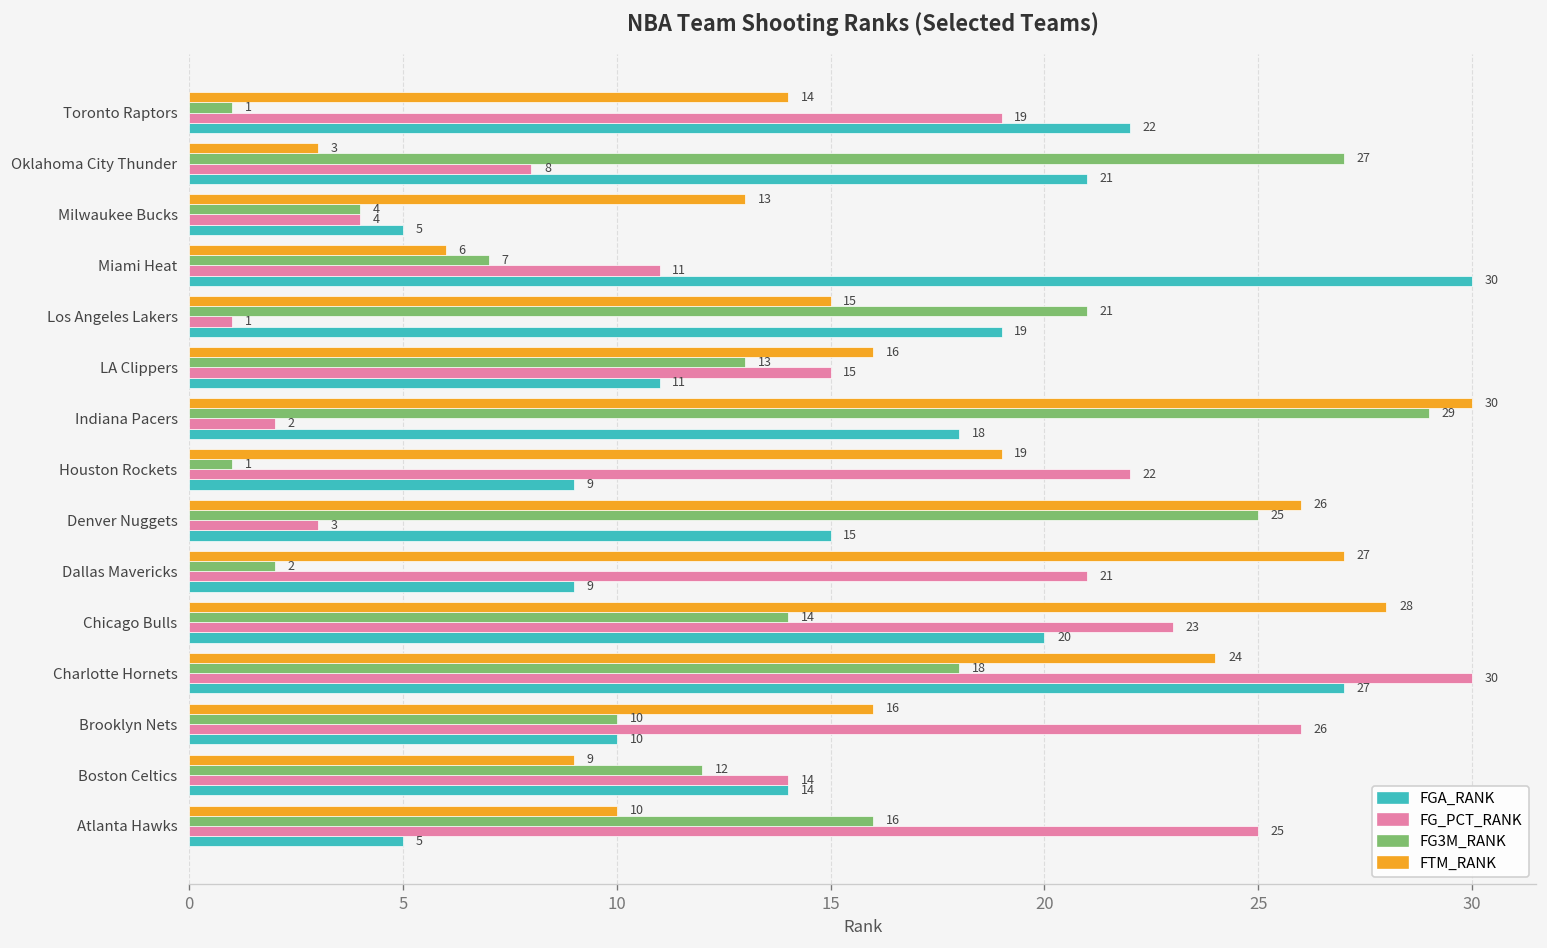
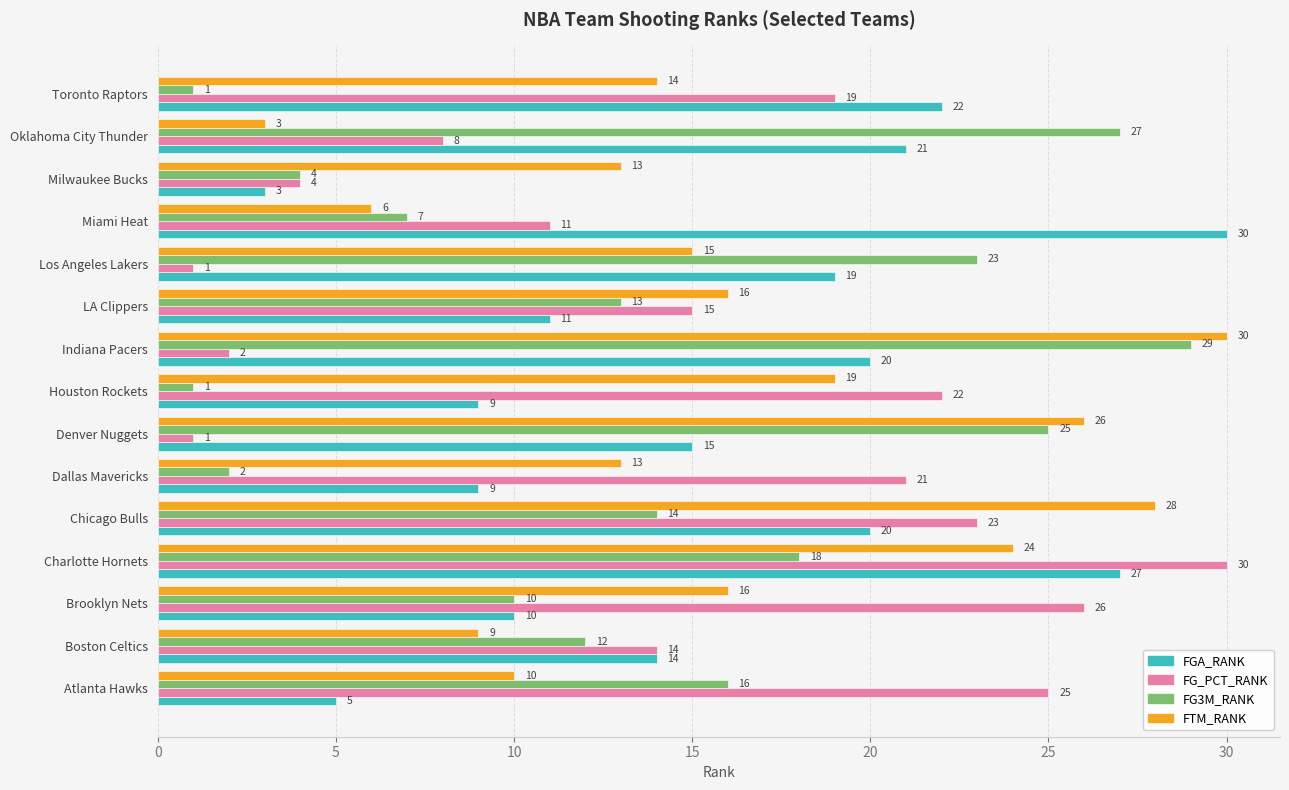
  {
    "FGA_RANK": {
      "Toronto Raptors": 22,
      "Oklahoma City Thunder": 21,
-     "Milwaukee Bucks": 5,
+     "Milwaukee Bucks": 3,
      "Miami Heat": 30,
      "Los Angeles Lakers": 19,
      "LA Clippers": 11,
-     "Indiana Pacers": 18,
+     "Indiana Pacers": 20,
      "Houston Rockets": 9,
      "Denver Nuggets": 15,
      "Dallas Mavericks": 9,
      "Chicago Bulls": 20,
      "Charlotte Hornets": 27,
      "Brooklyn Nets": 10,
      "Boston Celtics": 14,
      "Atlanta Hawks": 5
    },
    "FG_PCT_RANK": {
      "Toronto Raptors": 19,
      "Oklahoma City Thunder": 8,
      "Milwaukee Bucks": 4,
      "Miami Heat": 11,
      "Los Angeles Lakers": 1,
      "LA Clippers": 15,
      "Indiana Pacers": 2,
      "Houston Rockets": 22,
-     "Denver Nuggets": 3,
+     "Denver Nuggets": 1,
      "Dallas Mavericks": 21,
      "Chicago Bulls": 23,
      "Charlotte Hornets": 30,
      "Brooklyn Nets": 26,
      "Boston Celtics": 14,
      "Atlanta Hawks": 25
    },
    "FG3M_RANK": {
      "Toronto Raptors": 1,
      "Oklahoma City Thunder": 27,
      "Milwaukee Bucks": 4,
      "Miami Heat": 7,
-     "Los Angeles Lakers": 21,
+     "Los Angeles Lakers": 23,
      "LA Clippers": 13,
      "Indiana Pacers": 29,
      "Houston Rockets": 1,
      "Denver Nuggets": 25,
      "Dallas Mavericks": 2,
      "Chicago Bulls": 14,
      "Charlotte Hornets": 18,
      "Brooklyn Nets": 10,
      "Boston Celtics": 12,
      "Atlanta Hawks": 16
    },
    "FTM_RANK": {
      "Toronto Raptors": 14,
      "Oklahoma City Thunder": 3,
      "Milwaukee Bucks": 13,
      "Miami Heat": 6,
      "Los Angeles Lakers": 15,
      "LA Clippers": 16,
      "Indiana Pacers": 30,
      "Houston Rockets": 19,
      "Denver Nuggets": 26,
-     "Dallas Mavericks": 27,
+     "Dallas Mavericks": 13,
      "Chicago Bulls": 28,
      "Charlotte Hornets": 24,
      "Brooklyn Nets": 16,
      "Boston Celtics": 9,
      "Atlanta Hawks": 10
    }
  }
